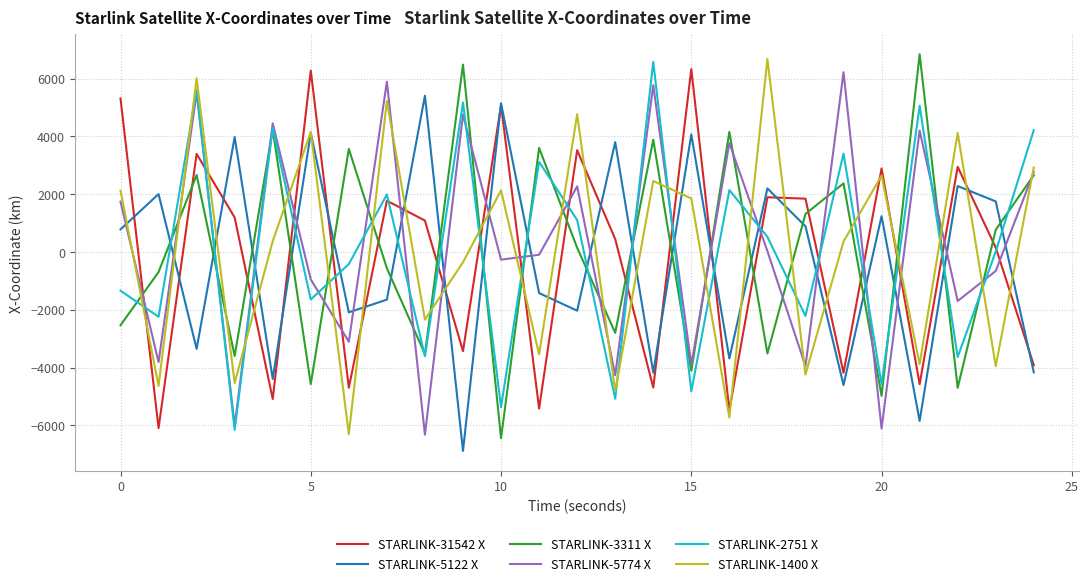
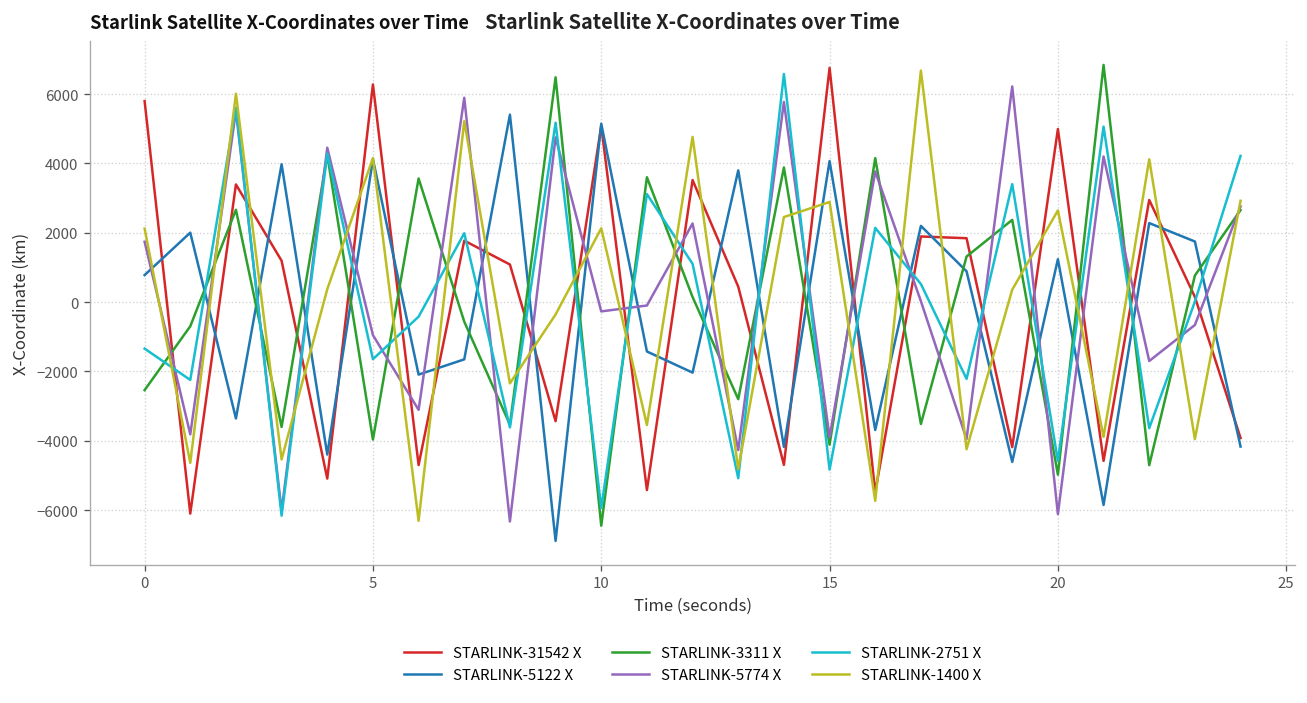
  {
    "STARLINK-31542 X": {
-     "0": 5300,
+     "0": 5800,
      "5": 6300,
-     "15": 6300,
-     "20": 2900
+     "15": 6800,
+     "20": 5000
    },
    "STARLINK-5122 X": {
      "0": 800,
      "15": 4100,
      "20": 1200
    },
    "STARLINK-3311 X": {
      "0": -2500,
-     "5": -4600,
+     "5": -4000,
      "10": -6400,
      "15": -4100,
      "20": -5000
    },
    "STARLINK-5774 X": {
      "0": 1700,
      "5": -1000,
      "10": -300,
      "15": -3900,
      "20": -6100
    },
    "STARLINK-2751 X": {
      "0": -1300,
      "5": -1600,
-     "10": -5400,
+     "10": -5900,
      "15": -4800,
      "20": -4600
    },
    "STARLINK-1400 X": {
      "0": 2100,
      "10": 2100,
-     "15": 1900,
+     "15": 2900,
      "20": 2600
    }
  }
